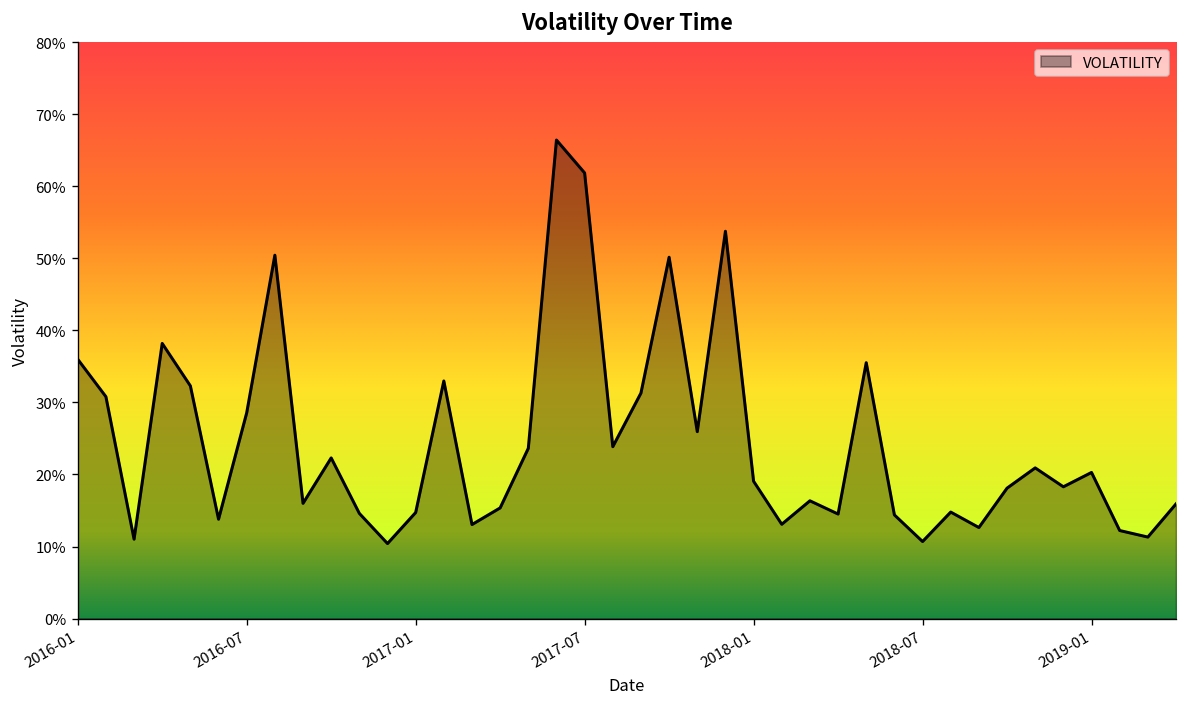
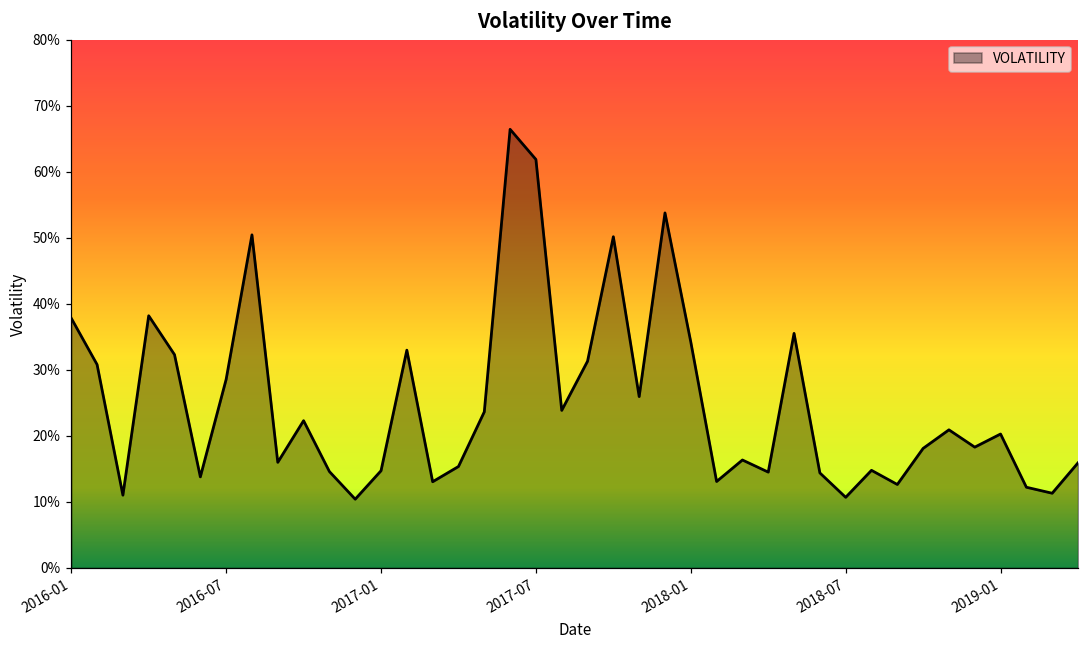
  {
-   "2016-01": "36%",
+   "2016-01": "38%",
    "2016-07": "29%",
    "2017-01": "15%",
    "2017-07": "62%",
-   "2018-01": "19%",
+   "2018-01": "34%",
    "2018-07": "11%",
    "2019-01": "20%"
  }
